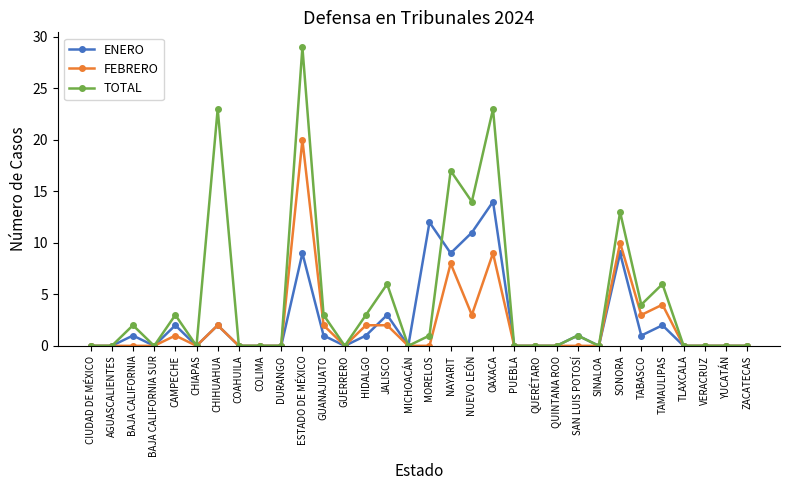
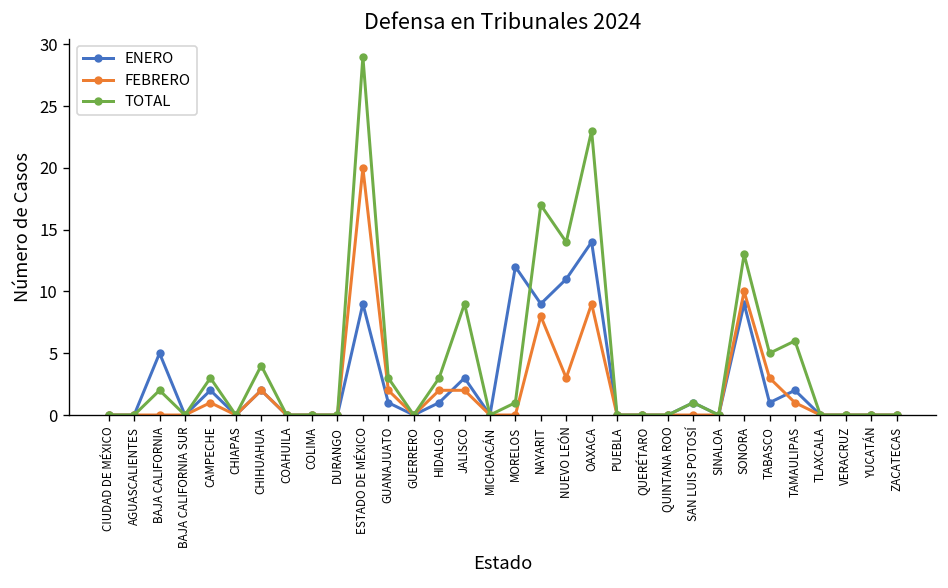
  {
    "ENERO": {
-     "BAJA CALIFORNIA": 1,
+     "BAJA CALIFORNIA": 5,
      "CAMPECHE": 2,
      "ESTADO DE MÉXICO": 9,
      "GUANAJUATO": 1,
      "HIDALGO": 1,
      "JALISCO": 3,
      "MORELOS": 12,
      "NAYARIT": 9,
      "NUEVO LEÓN": 11,
      "OAXACA": 14,
      "SONORA": 9,
      "TABASCO": 1,
      "TAMAULIPAS": 2
    },
    "FEBRERO": {
      "BAJA CALIFORNIA": 0,
      "CAMPECHE": 1,
      "ESTADO DE MÉXICO": 20,
      "GUANAJUATO": 2,
      "HIDALGO": 2,
      "JALISCO": 2,
      "MORELOS": 0,
      "NAYARIT": 8,
      "NUEVO LEÓN": 3,
      "OAXACA": 9,
      "SAN LUIS POTOSÍ": 0,
      "SONORA": 10,
      "TABASCO": 3,
-     "TAMAULIPAS": 4
+     "TAMAULIPAS": 1
    },
    "TOTAL": {
      "BAJA CALIFORNIA": 2,
      "CAMPECHE": 3,
-     "CHIHUAHUA": 23,
+     "CHIHUAHUA": 4,
      "ESTADO DE MÉXICO": 29,
      "GUANAJUATO": 3,
      "HIDALGO": 3,
-     "JALISCO": 6,
+     "JALISCO": 9,
      "MORELOS": 1,
      "NAYARIT": 17,
      "NUEVO LEÓN": 14,
      "OAXACA": 23,
      "SONORA": 13,
-     "TABASCO": 4,
+     "TABASCO": 5,
      "TAMAULIPAS": 6
    }
  }
